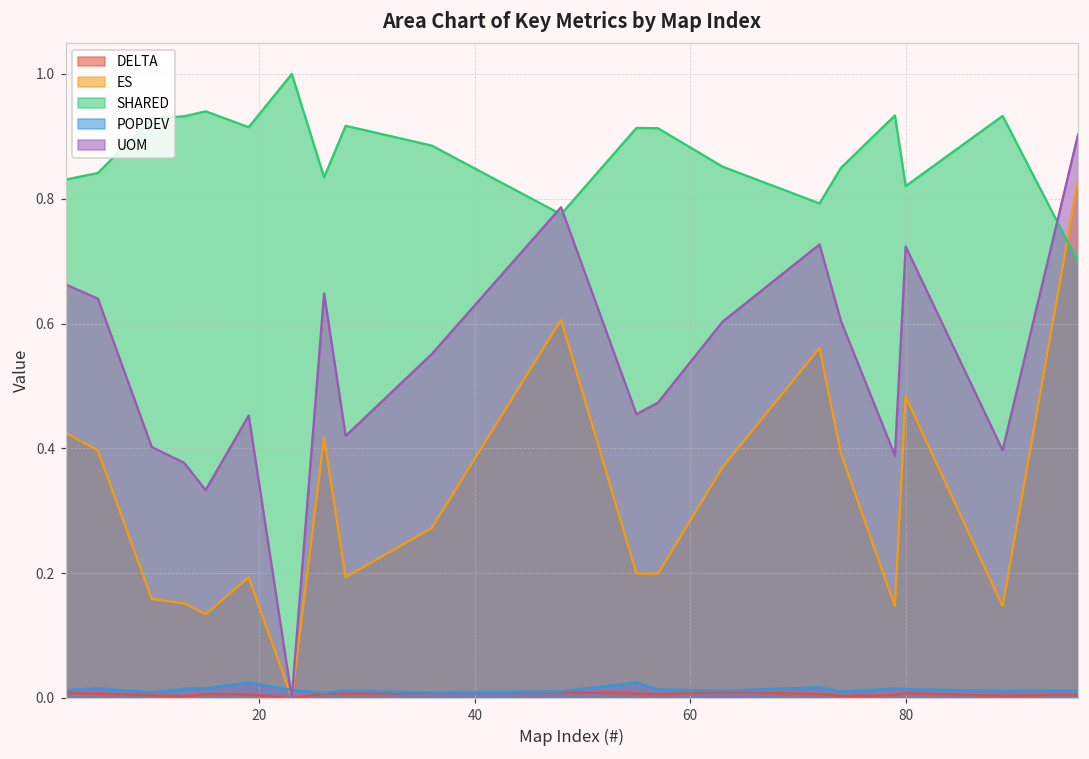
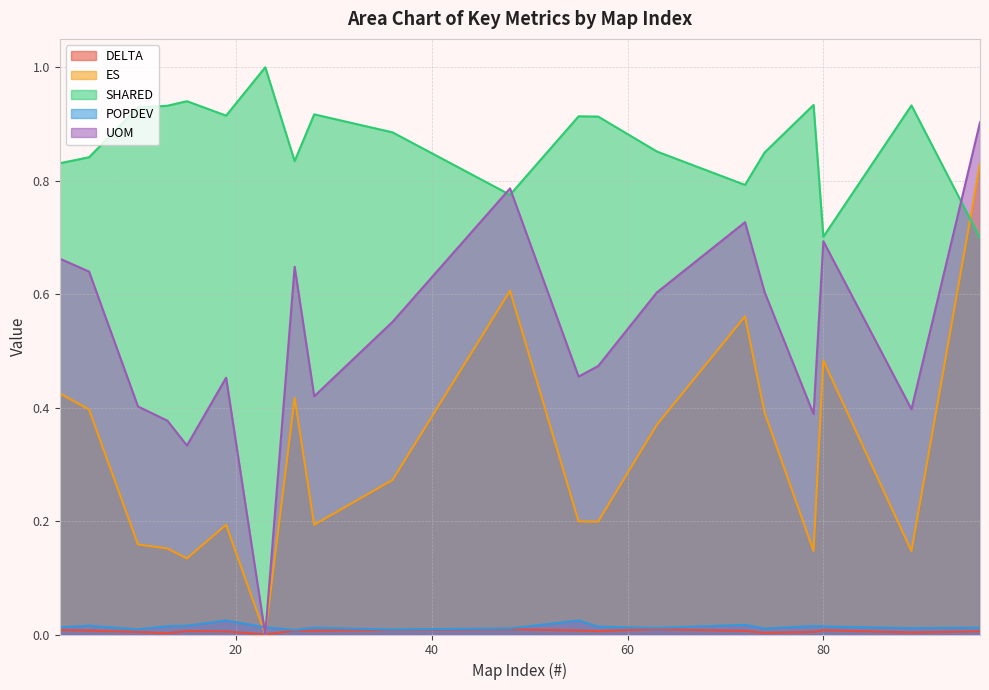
  {
    "DELTA": {
      "80": 0.01
    },
    "ES": {
      "80": 0.48
    },
    "SHARED": {
-     "80": 0.82
+     "80": 0.70
    },
    "POPDEV": {
      "80": 0.01
    },
    "UOM": {
-     "80": 0.72
+     "80": 0.69
    }
  }
